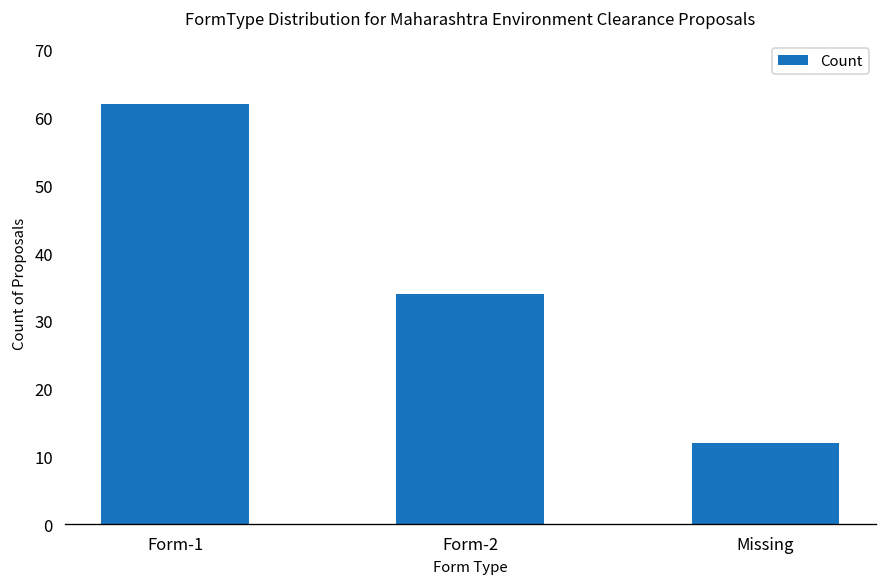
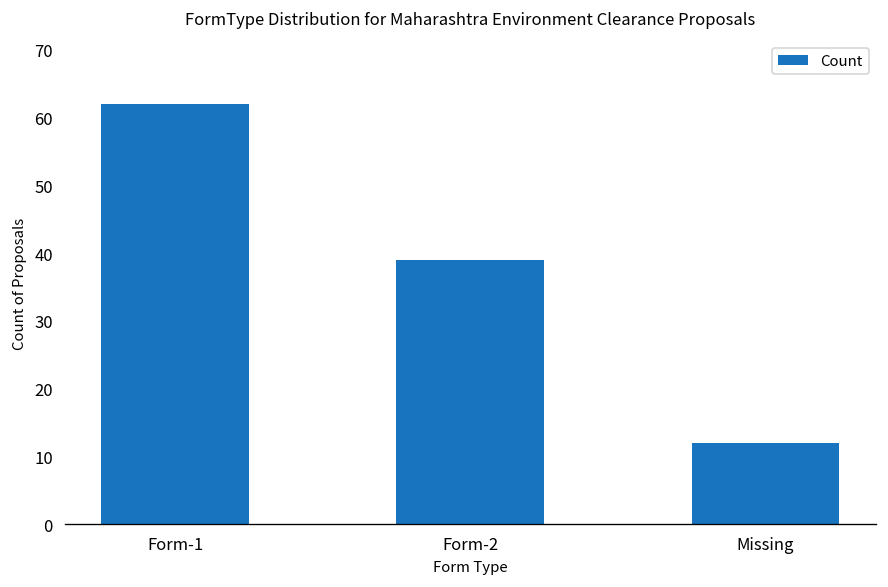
  {
    "Form-1": 62,
-   "Form-2": 34,
+   "Form-2": 39,
    "Missing": 12
  }
